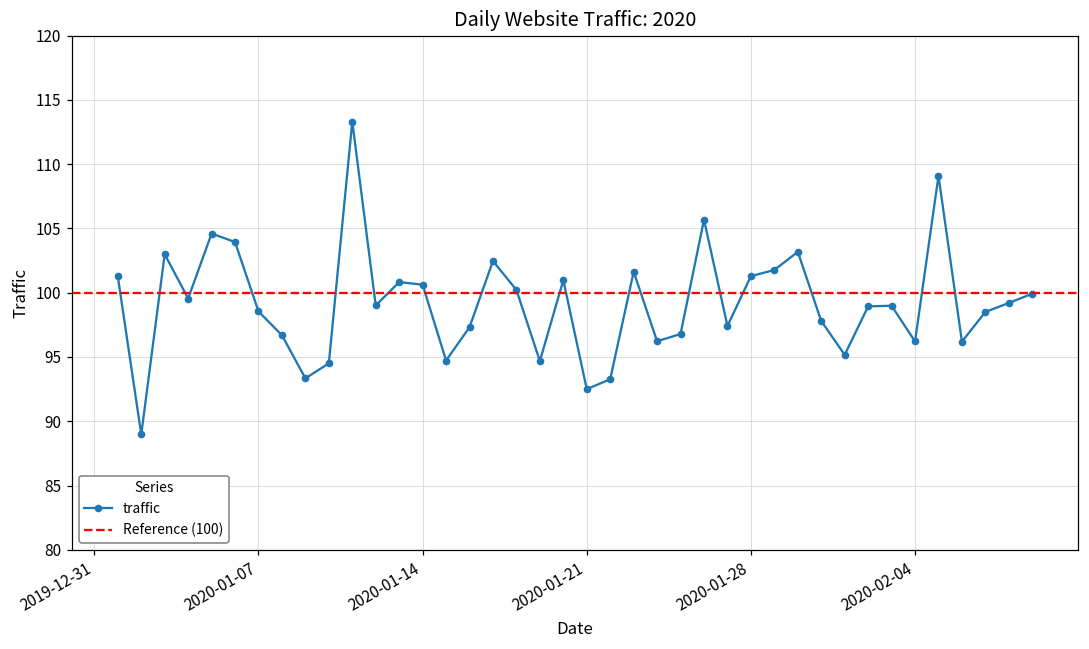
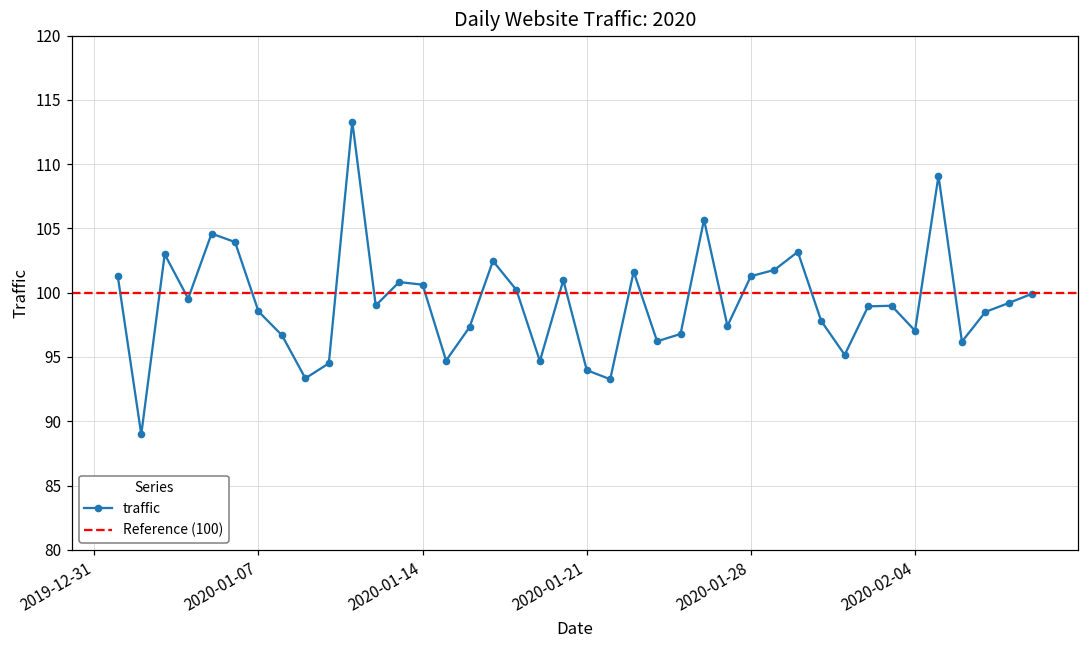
  {
    "2020-01-07": 98.5,
    "2020-01-14": 100.6,
-   "2020-01-21": 92.5,
+   "2020-01-21": 94.0,
    "2020-01-28": 101.3,
-   "2020-02-04": 96.2
+   "2020-02-04": 97.0
  }
